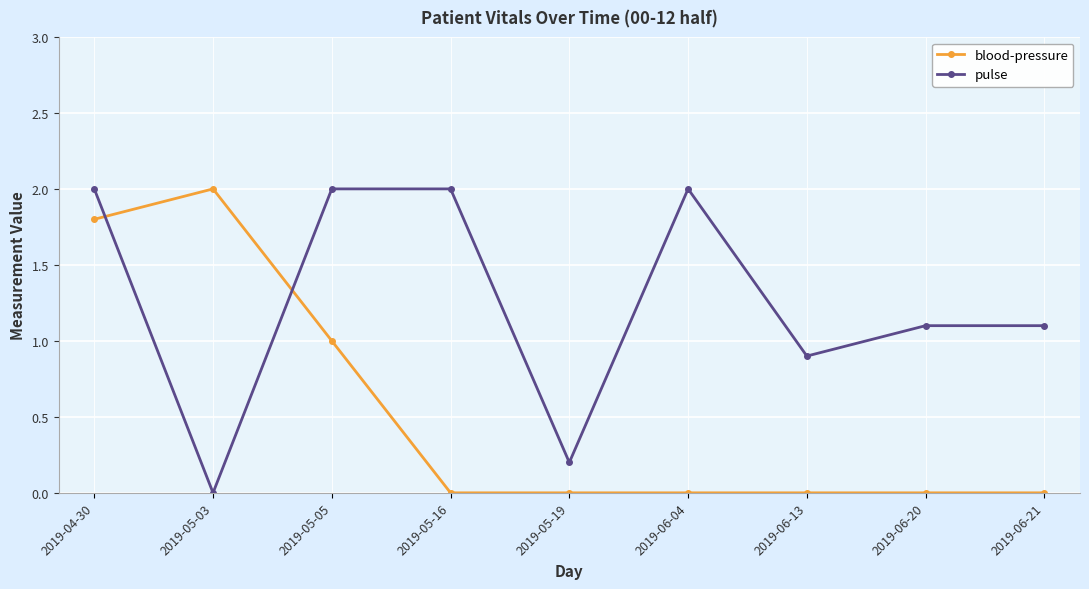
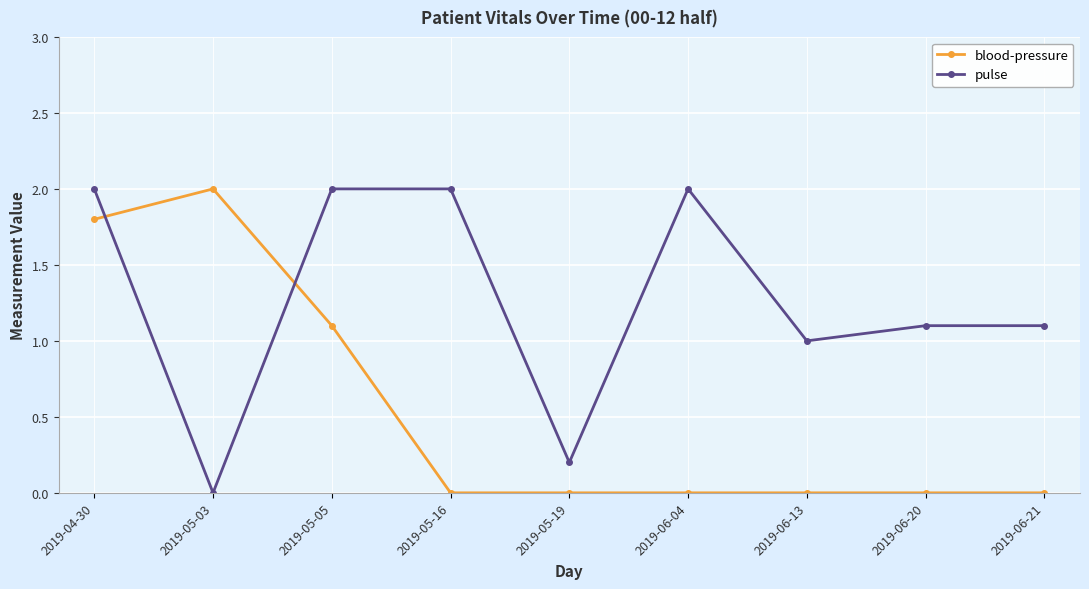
  {
    "blood-pressure": {
      "2019-04-30": 1.8,
      "2019-05-03": 2.0,
-     "2019-05-05": 1.0,
+     "2019-05-05": 1.1,
      "2019-05-16": 0.0,
      "2019-05-19": 0.0,
      "2019-06-04": 0.0,
      "2019-06-13": 0.0,
      "2019-06-20": 0.0,
      "2019-06-21": 0.0
    },
    "pulse": {
      "2019-04-30": 2.0,
      "2019-05-03": 0.0,
      "2019-05-05": 2.0,
      "2019-05-16": 2.0,
      "2019-05-19": 0.2,
      "2019-06-04": 2.0,
-     "2019-06-13": 0.9,
+     "2019-06-13": 1.0,
      "2019-06-20": 1.1,
      "2019-06-21": 1.1
    }
  }
